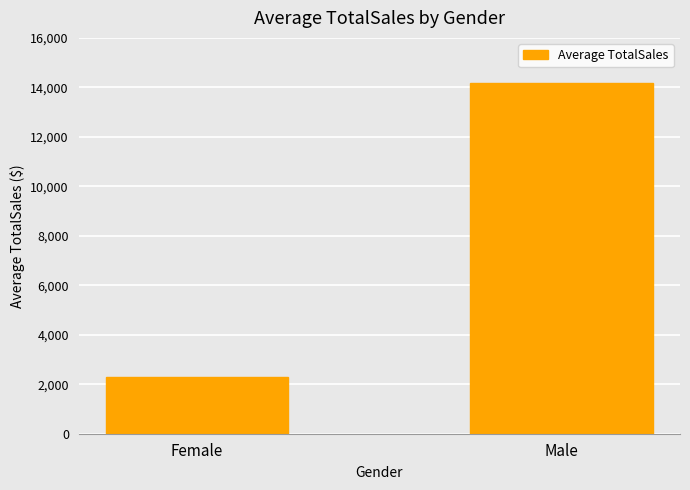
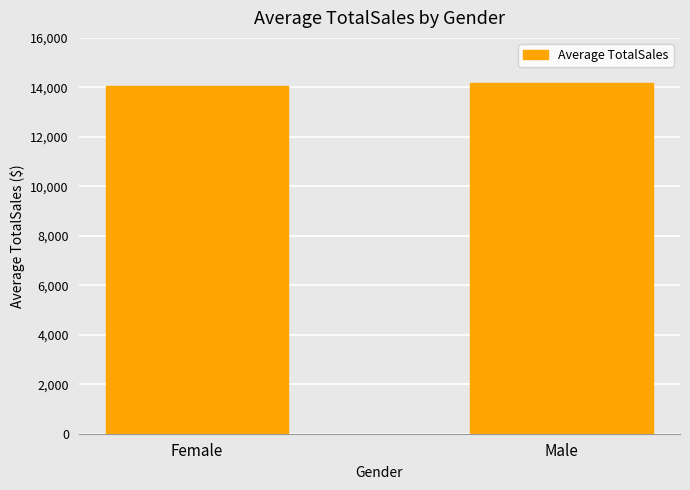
  {
-   "Female": "2,300",
+   "Female": "14,000",
    "Male": "14,200"
  }
